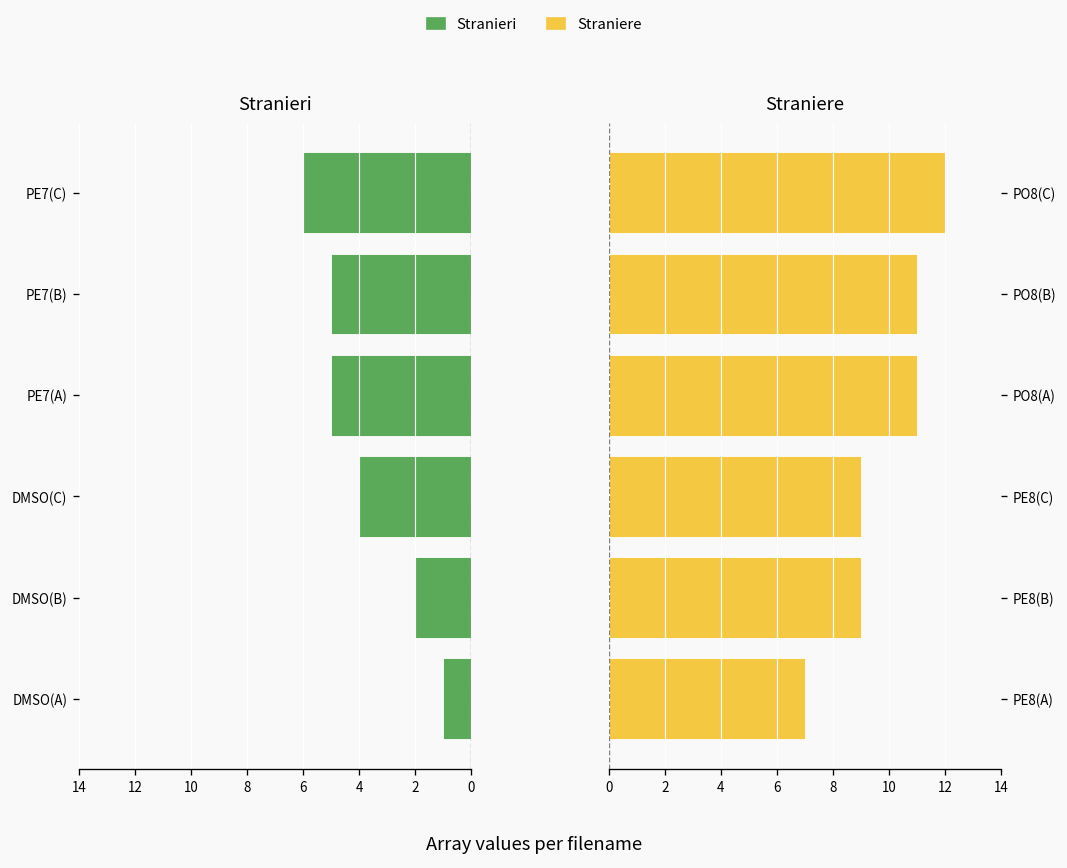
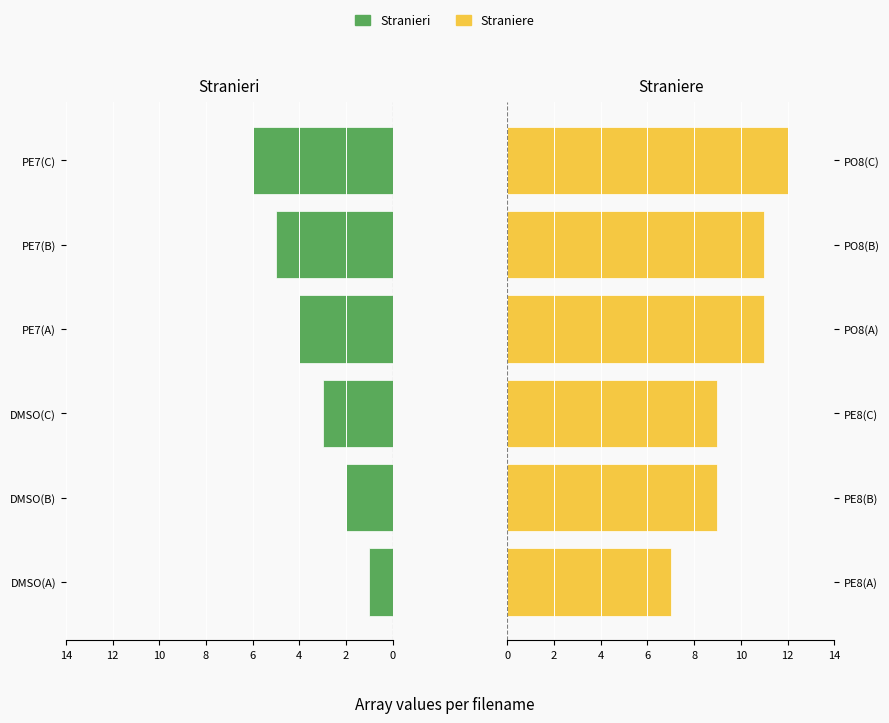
  {
    "Stranieri": {
      "PE7(C)": 6,
      "PE7(B)": 5,
-     "PE7(A)": 5,
-     "DMSO(C)": 4,
+     "PE7(A)": 4,
+     "DMSO(C)": 3,
      "DMSO(B)": 2,
      "DMSO(A)": 1
    },
    "Straniere": {
      "PO8(C)": 12.0,
      "PO8(B)": 11.0,
      "PO8(A)": 11.0,
      "PE8(C)": 9.0,
      "PE8(B)": 9.0,
      "PE8(A)": 7.0
    }
  }
